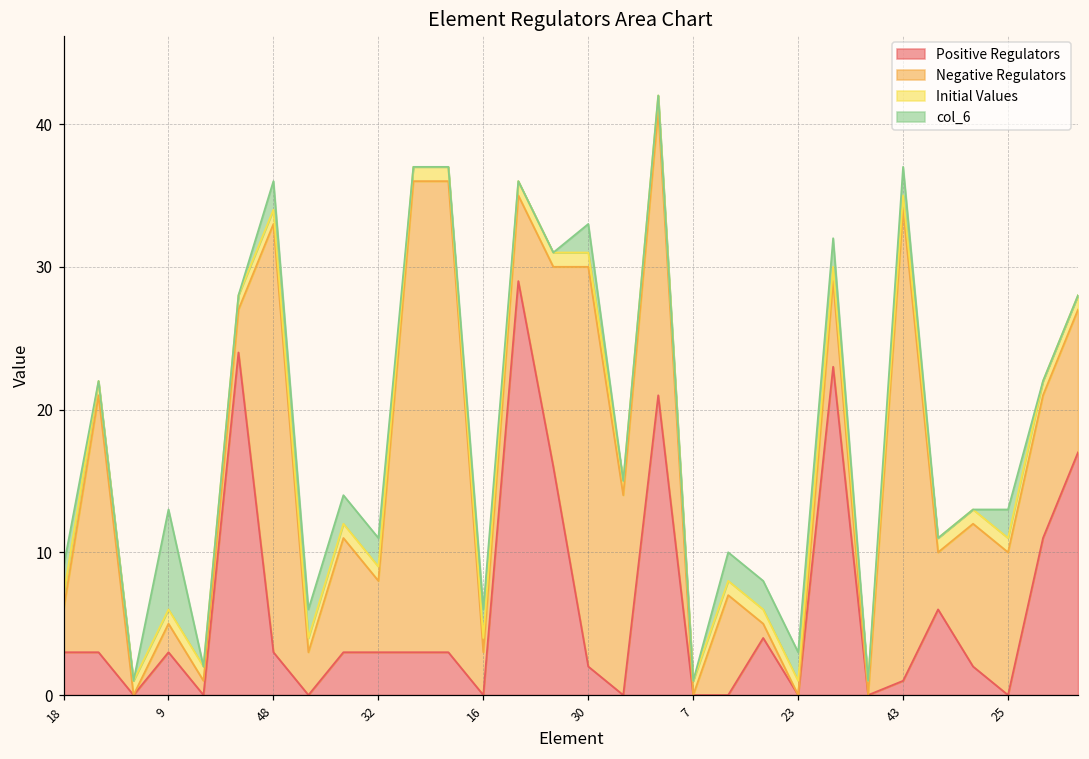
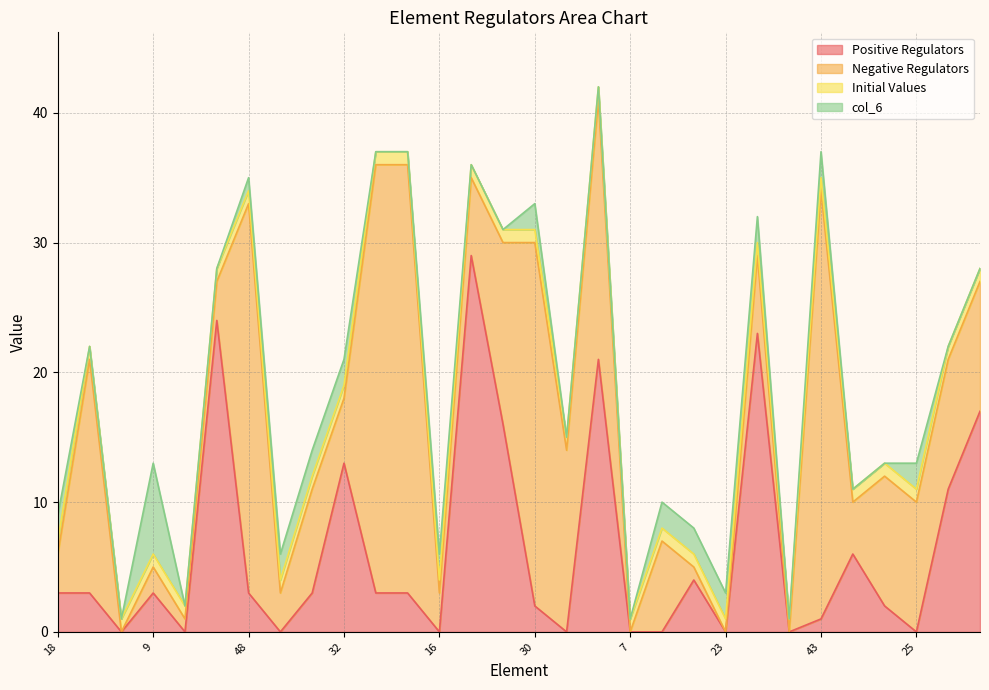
  {
    "Positive Regulators": {
      "18": 3,
      "9": 3,
      "48": 3,
-     "32": 3,
+     "32": 13,
      "30": 2,
      "43": 1
    },
    "col_6": {
      "18": 2,
      "9": 7,
-     "48": 2,
+     "48": 1,
      "32": 2,
      "30": 2,
      "43": 2
    }
  }
